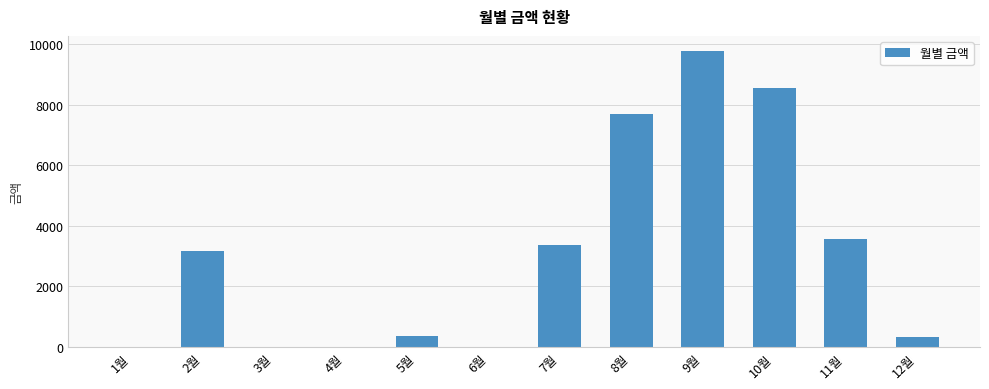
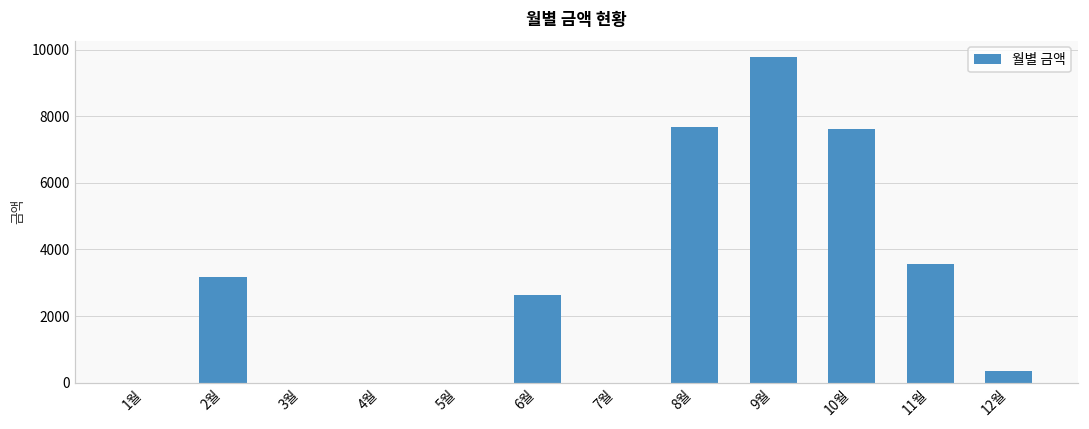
  {
    "1월": 0,
    "2월": 3200,
    "3월": 0,
    "4월": 0,
-   "5월": 300,
-   "6월": 0,
-   "7월": 3300,
+   "5월": 0,
+   "6월": 2600,
+   "7월": 0,
    "8월": 7700,
    "9월": 9800,
-   "10월": 8600,
+   "10월": 7600,
    "11월": 3600,
    "12월": 300
  }
